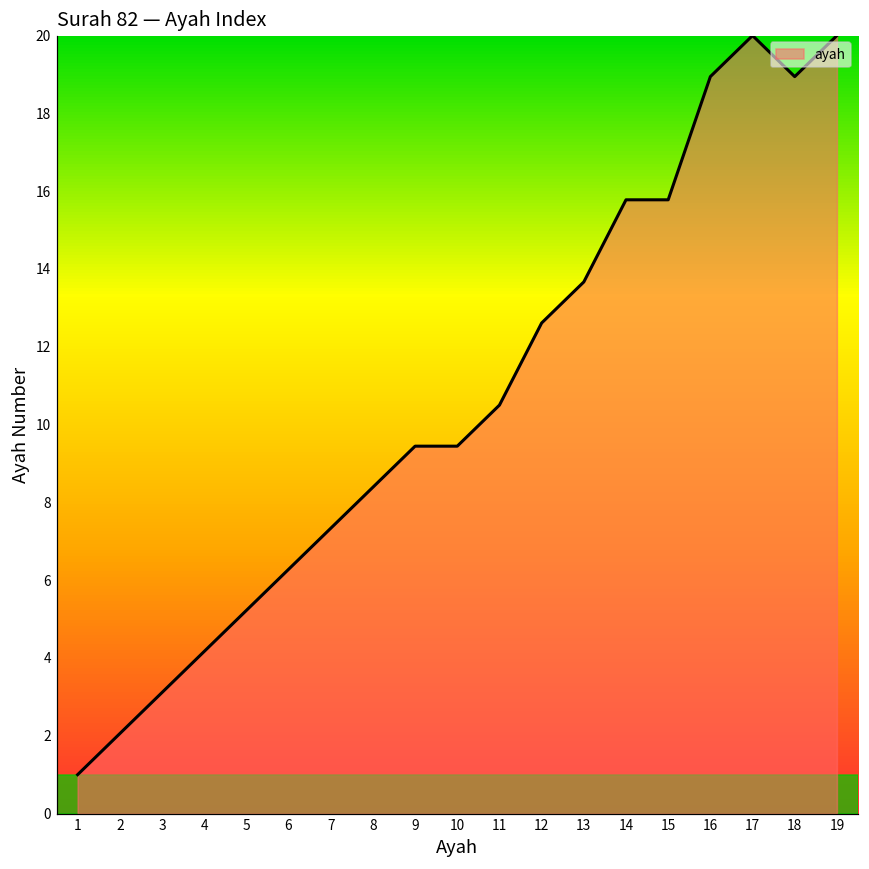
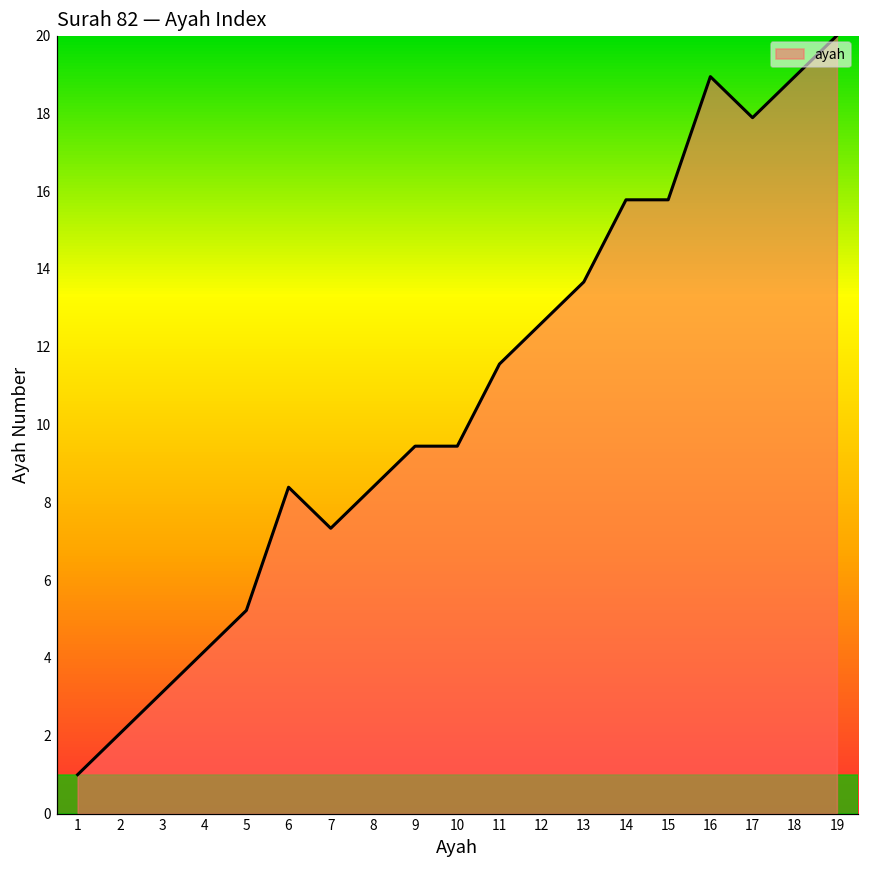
  {
    "2": 2.1,
    "3": 3.1,
    "4": 4.2,
    "5": 5.2,
-   "6": 6.3,
+   "6": 8.4,
    "7": 7.3,
    "8": 8.4,
    "9": 9.4,
    "10": 9.4,
-   "11": 10.5,
+   "11": 11.6,
    "12": 12.6,
    "13": 13.7,
    "14": 15.8,
    "15": 15.8,
    "16": 18.9,
-   "17": 20.0,
+   "17": 17.9,
    "18": 18.9,
    "19": 20.0
  }
